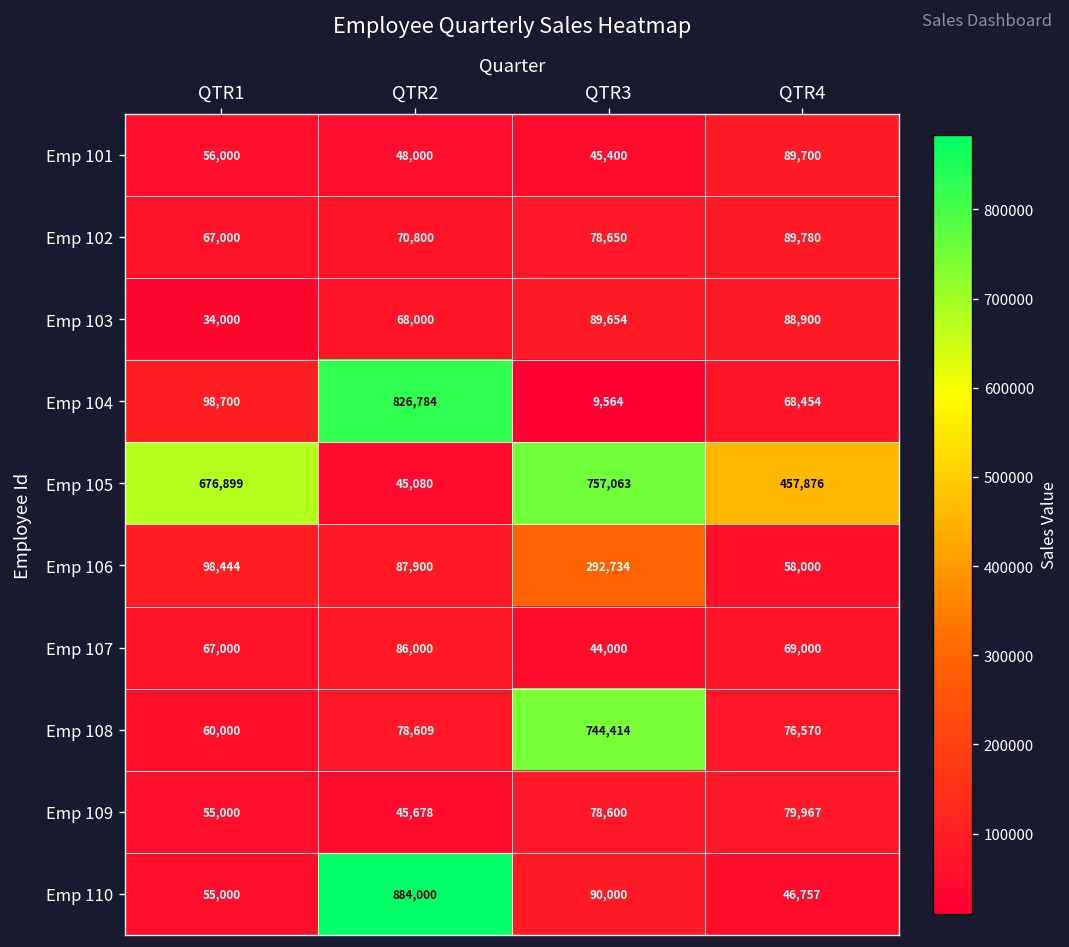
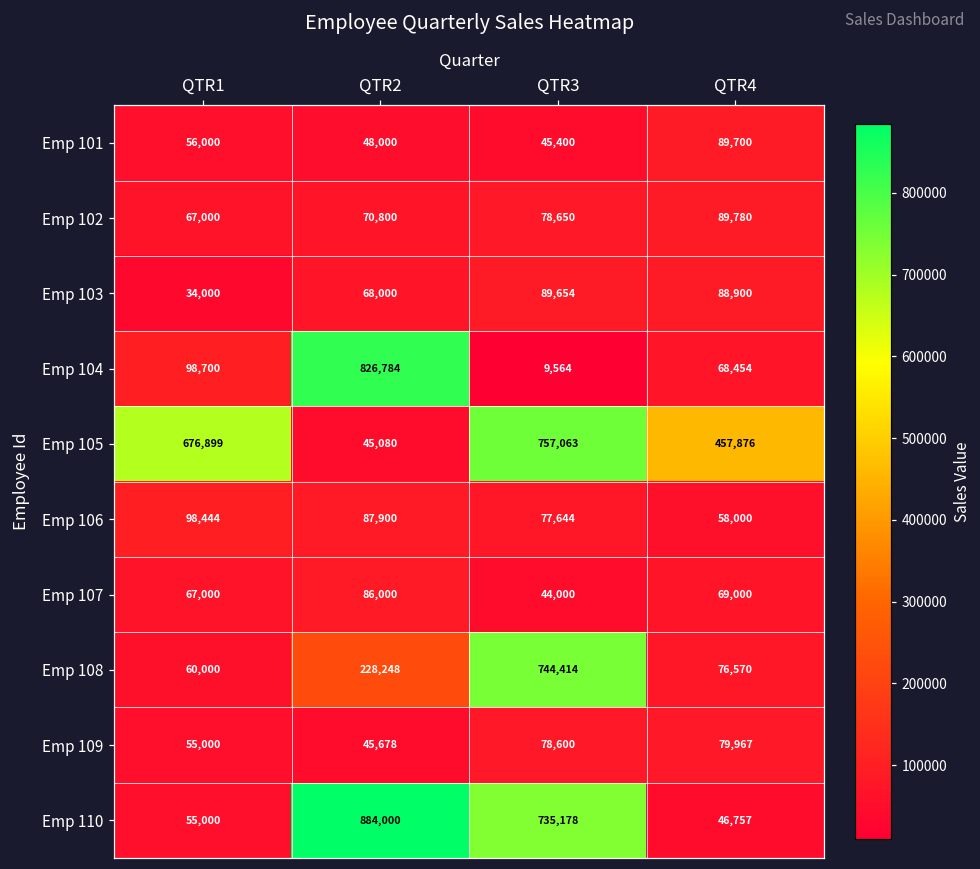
  {
    "Emp 101": {
      "QTR1": "56,000",
      "QTR2": "48,000",
      "QTR3": "45,400",
      "QTR4": "89,700"
    },
    "Emp 102": {
      "QTR1": "67,000",
      "QTR2": "70,800",
      "QTR3": "78,650",
      "QTR4": "89,780"
    },
    "Emp 103": {
      "QTR1": "34,000",
      "QTR2": "68,000",
      "QTR3": "89,654",
      "QTR4": "88,900"
    },
    "Emp 104": {
      "QTR1": "98,700",
      "QTR2": "826,784",
      "QTR3": "9,564",
      "QTR4": "68,454"
    },
    "Emp 105": {
      "QTR1": "676,899",
      "QTR2": "45,080",
      "QTR3": "757,063",
      "QTR4": "457,876"
    },
    "Emp 106": {
      "QTR1": "98,444",
      "QTR2": "87,900",
-     "QTR3": "292,734",
+     "QTR3": "77,644",
      "QTR4": "58,000"
    },
    "Emp 107": {
      "QTR1": "67,000",
      "QTR2": "86,000",
      "QTR3": "44,000",
      "QTR4": "69,000"
    },
    "Emp 108": {
      "QTR1": "60,000",
-     "QTR2": "78,609",
+     "QTR2": "228,248",
      "QTR3": "744,414",
      "QTR4": "76,570"
    },
    "Emp 109": {
      "QTR1": "55,000",
      "QTR2": "45,678",
      "QTR3": "78,600",
      "QTR4": "79,967"
    },
    "Emp 110": {
      "QTR1": "55,000",
      "QTR2": "884,000",
-     "QTR3": "90,000",
+     "QTR3": "735,178",
      "QTR4": "46,757"
    }
  }
